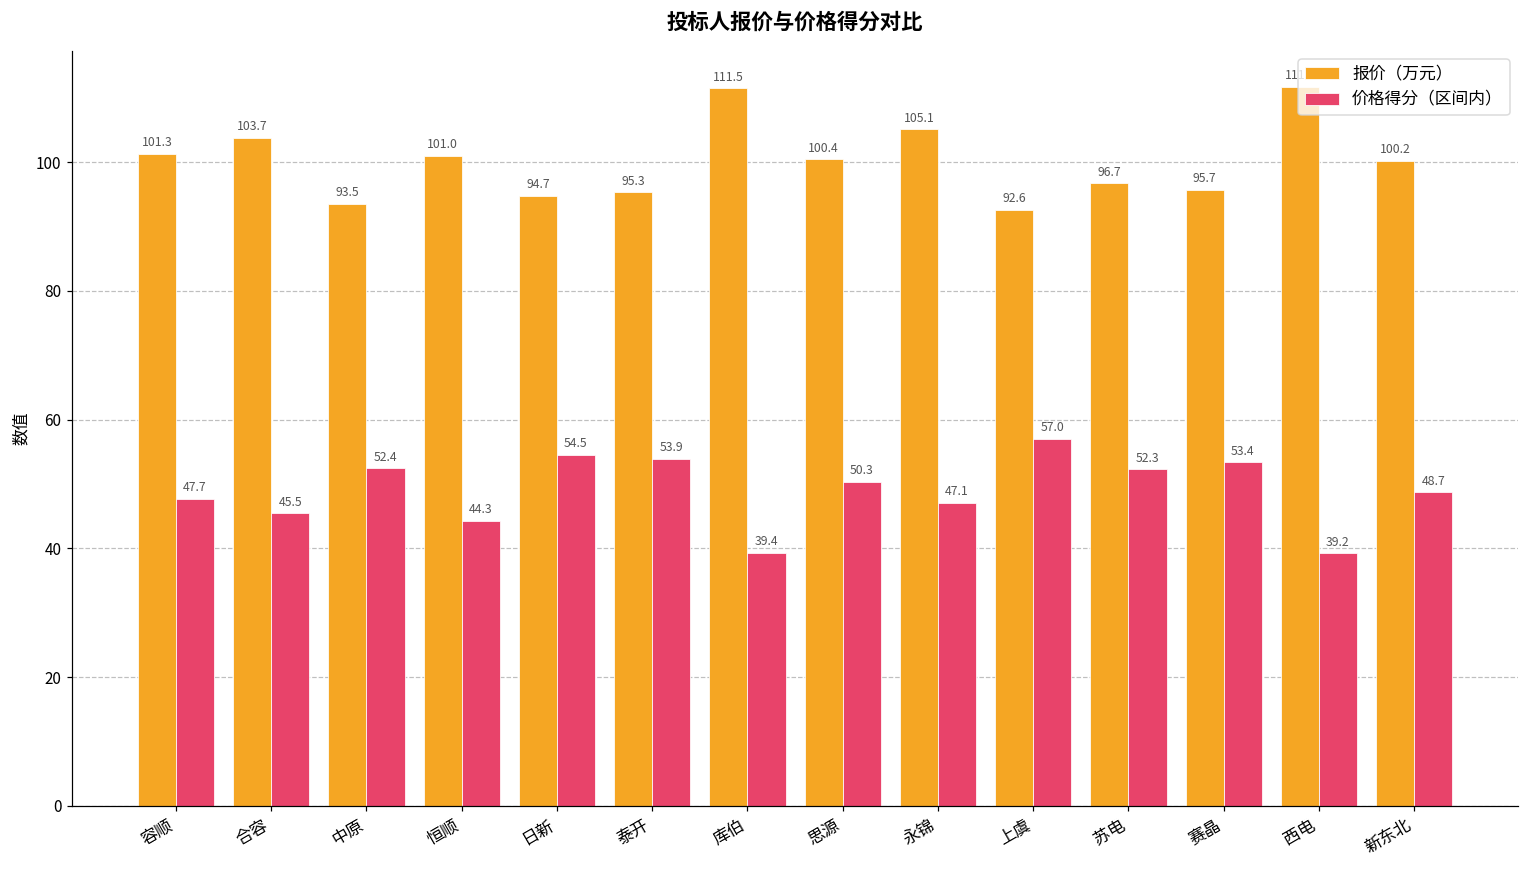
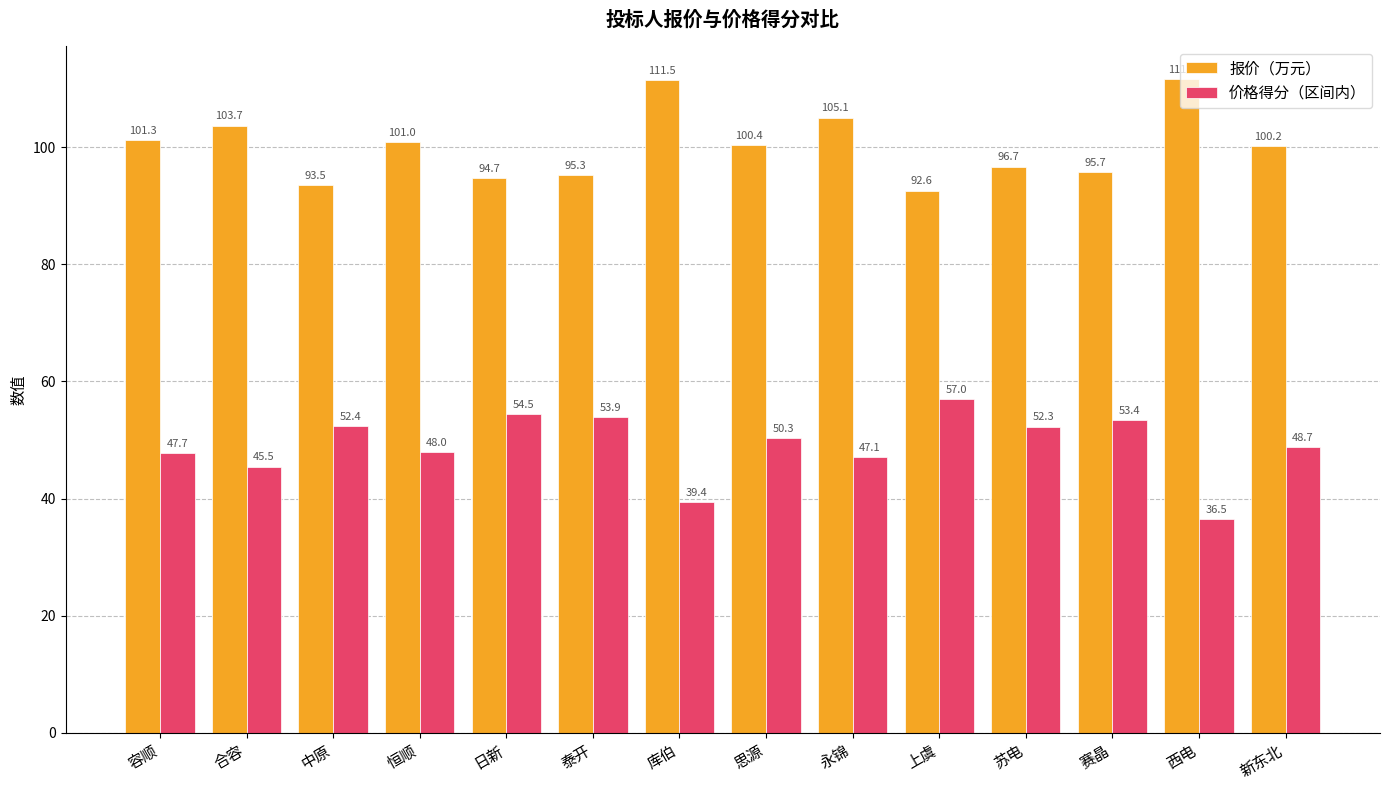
  {
    "报价（万元）": {
      "容顺": 101.3,
      "合容": 103.7,
      "中原": 93.5,
      "恒顺": 101.0,
      "日新": 94.7,
      "泰开": 95.3,
      "库伯": 111.5,
      "思源": 100.4,
      "永锦": 105.1,
      "上虞": 92.6,
      "苏电": 96.7,
      "赛晶": 95.7,
      "新东北": 100.2
    },
    "价格得分（区间内）": {
      "容顺": 47.7,
      "合容": 45.5,
      "中原": 52.4,
-     "恒顺": 44.3,
+     "恒顺": 48.0,
      "日新": 54.5,
      "泰开": 53.9,
      "库伯": 39.4,
      "思源": 50.3,
      "永锦": 47.1,
      "上虞": 57.0,
      "苏电": 52.3,
      "赛晶": 53.4,
-     "西电": 39.2,
+     "西电": 36.5,
      "新东北": 48.7
    }
  }
